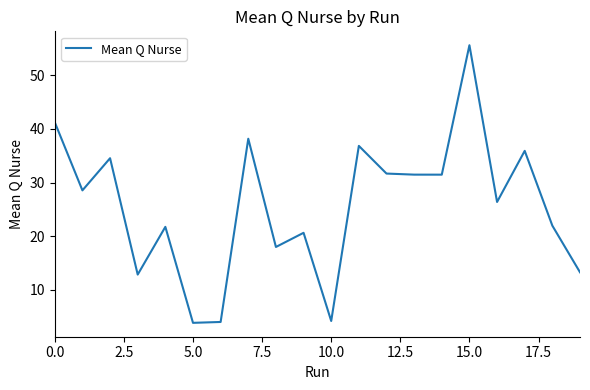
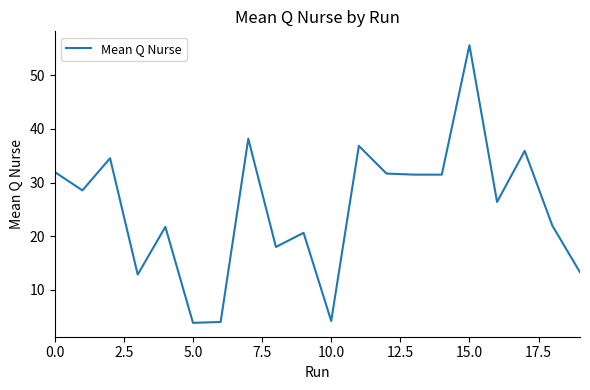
  {
-   "0.0": 41,
+   "0.0": 32,
    "5.0": 4,
    "10.0": 4,
    "15.0": 56
  }
